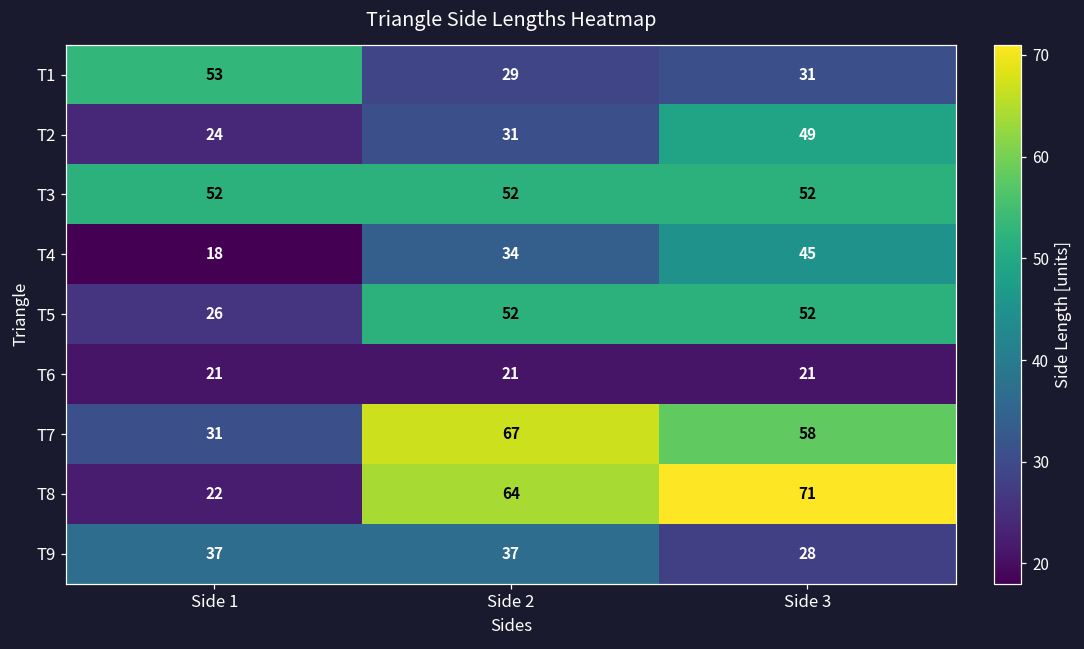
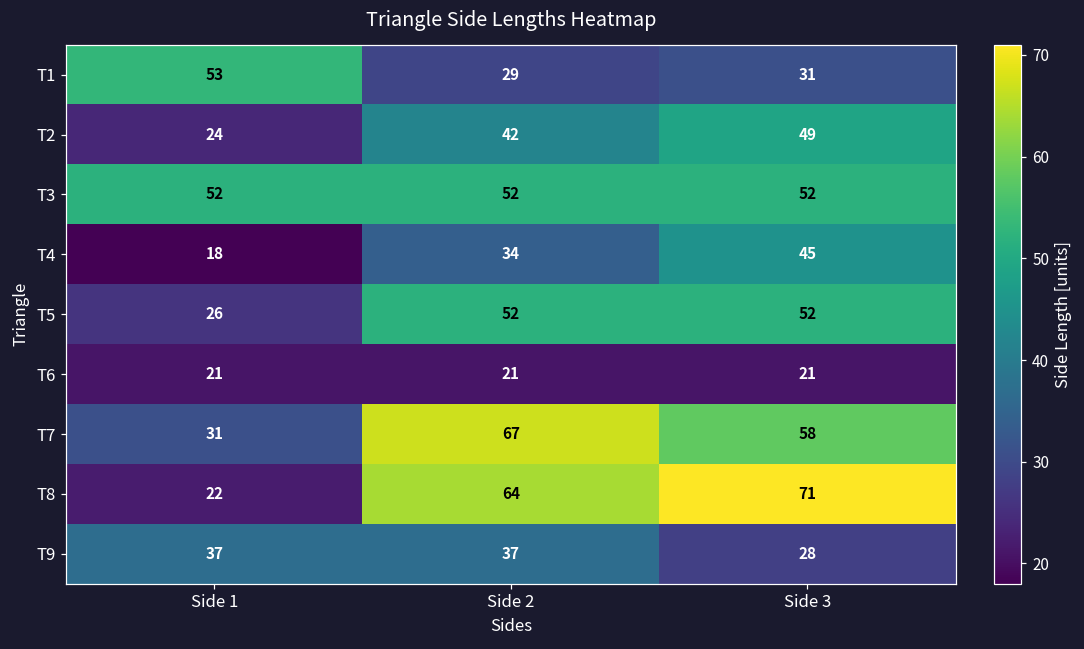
  {
    "T1": {
      "Side 1": 53,
      "Side 2": 29,
      "Side 3": 31
    },
    "T2": {
      "Side 1": 24,
-     "Side 2": 31,
+     "Side 2": 42,
      "Side 3": 49
    },
    "T3": {
      "Side 1": 52,
      "Side 2": 52,
      "Side 3": 52
    },
    "T4": {
      "Side 1": 18,
      "Side 2": 34,
      "Side 3": 45
    },
    "T5": {
      "Side 1": 26,
      "Side 2": 52,
      "Side 3": 52
    },
    "T6": {
      "Side 1": 21,
      "Side 2": 21,
      "Side 3": 21
    },
    "T7": {
      "Side 1": 31,
      "Side 2": 67,
      "Side 3": 58
    },
    "T8": {
      "Side 1": 22,
      "Side 2": 64,
      "Side 3": 71
    },
    "T9": {
      "Side 1": 37,
      "Side 2": 37,
      "Side 3": 28
    }
  }
